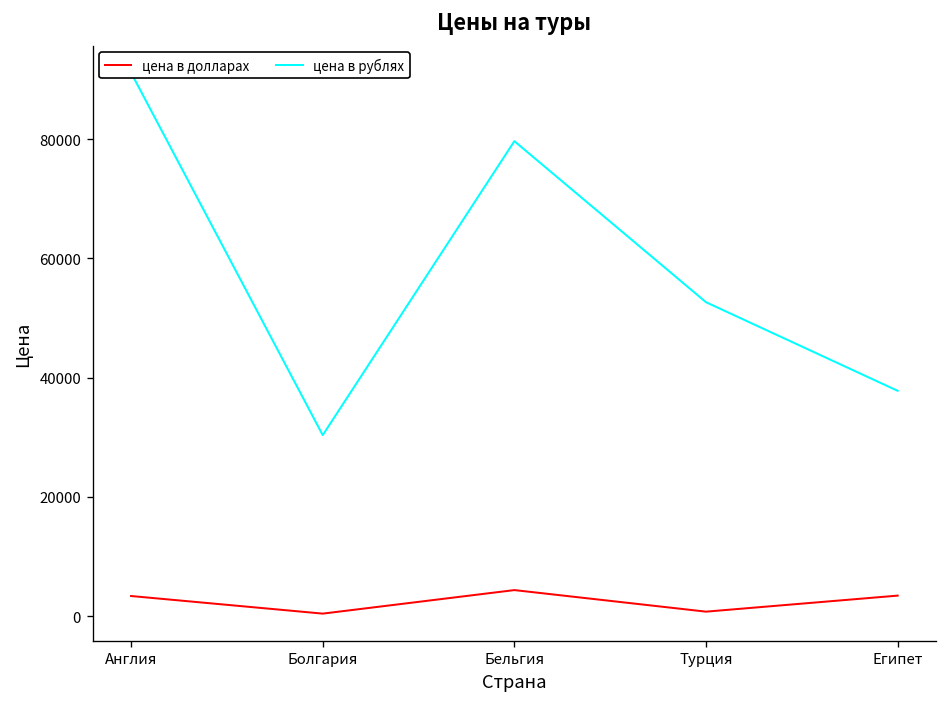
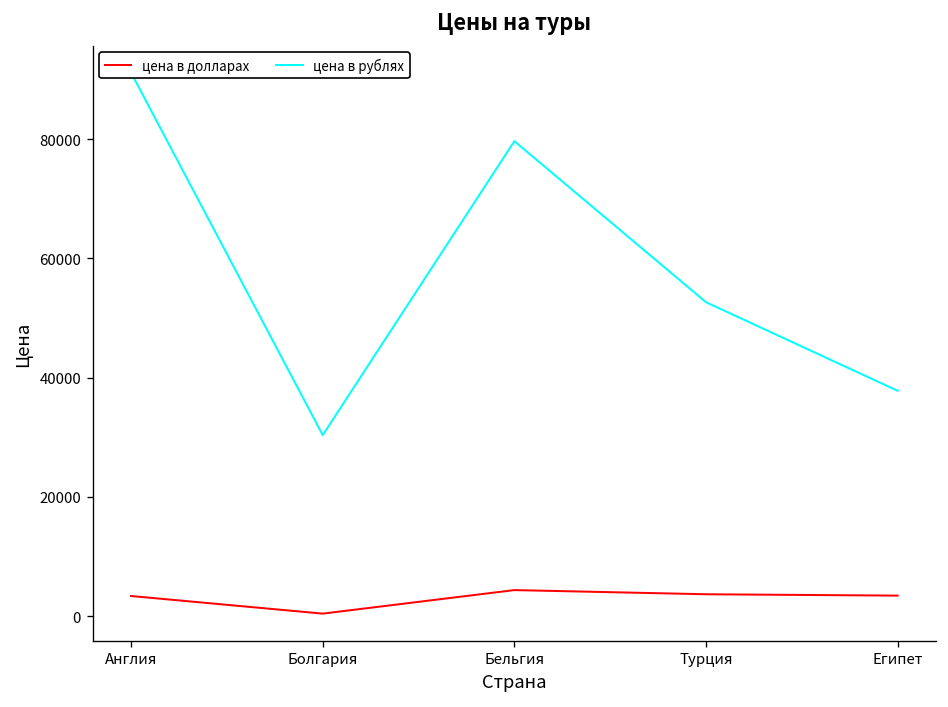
  {
    "цена в долларах": {
      "Англия": 3000,
      "Болгария": 0,
      "Бельгия": 4000,
-     "Турция": 1000,
+     "Турция": 4000,
      "Египет": 3000
    },
    "цена в рублях": {
      "Болгария": 30000,
      "Бельгия": 80000,
      "Турция": 53000,
      "Египет": 38000
    }
  }
